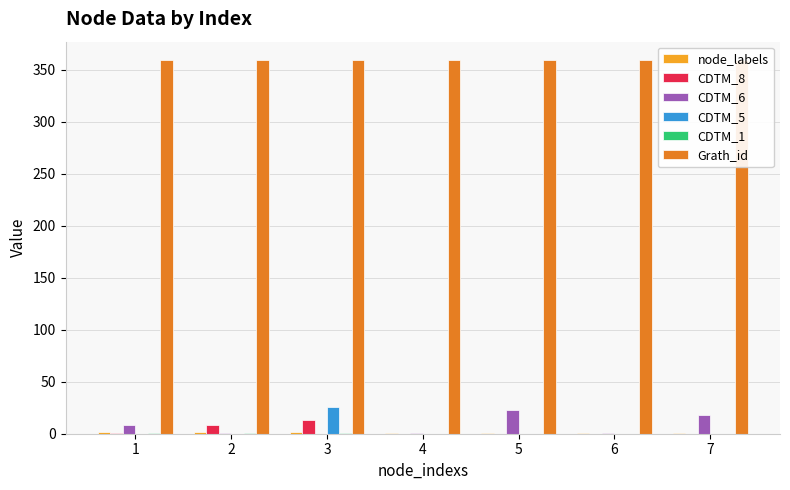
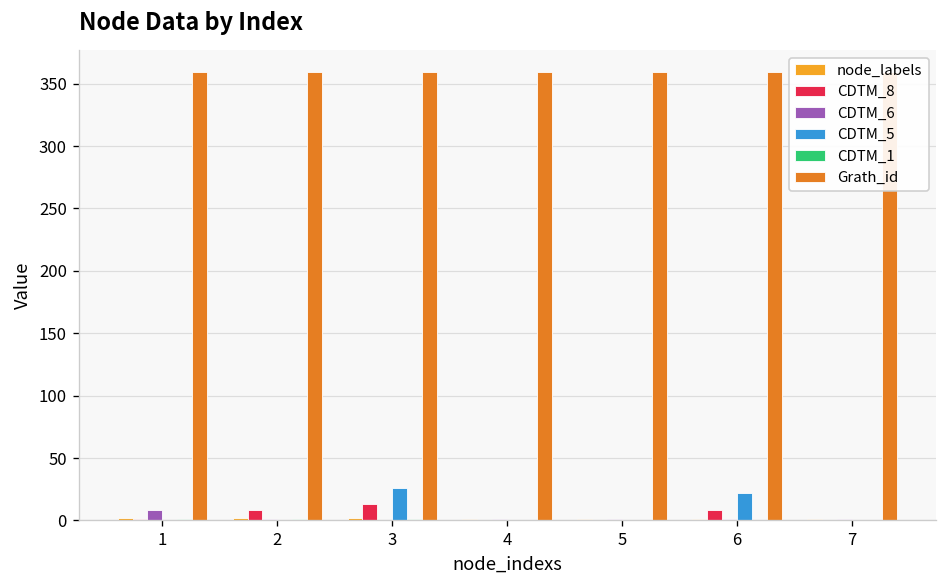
  {
    "CDTM_8": {
      "2": 8,
      "3": 13,
      "4": 0,
      "5": 0,
-     "6": 0,
+     "6": 8,
      "7": 0
    },
    "CDTM_6": {
      "1": 8,
      "3": 0,
-     "5": 23,
-     "7": 18
+     "5": 1,
+     "7": 1
    },
    "CDTM_5": {
      "1": 0,
      "2": 0,
      "3": 26,
      "4": 0,
      "5": 0,
-     "6": 0,
+     "6": 22,
      "7": 0
    },
    "CDTM_1": {
      "4": 0,
      "5": 0,
      "6": 0,
      "7": 0
    }
  }
